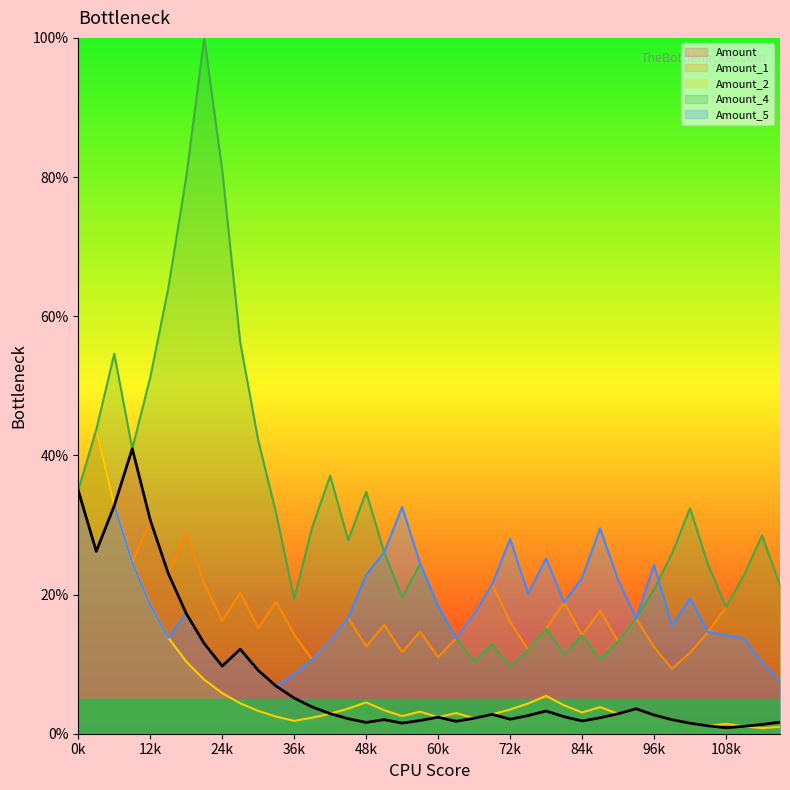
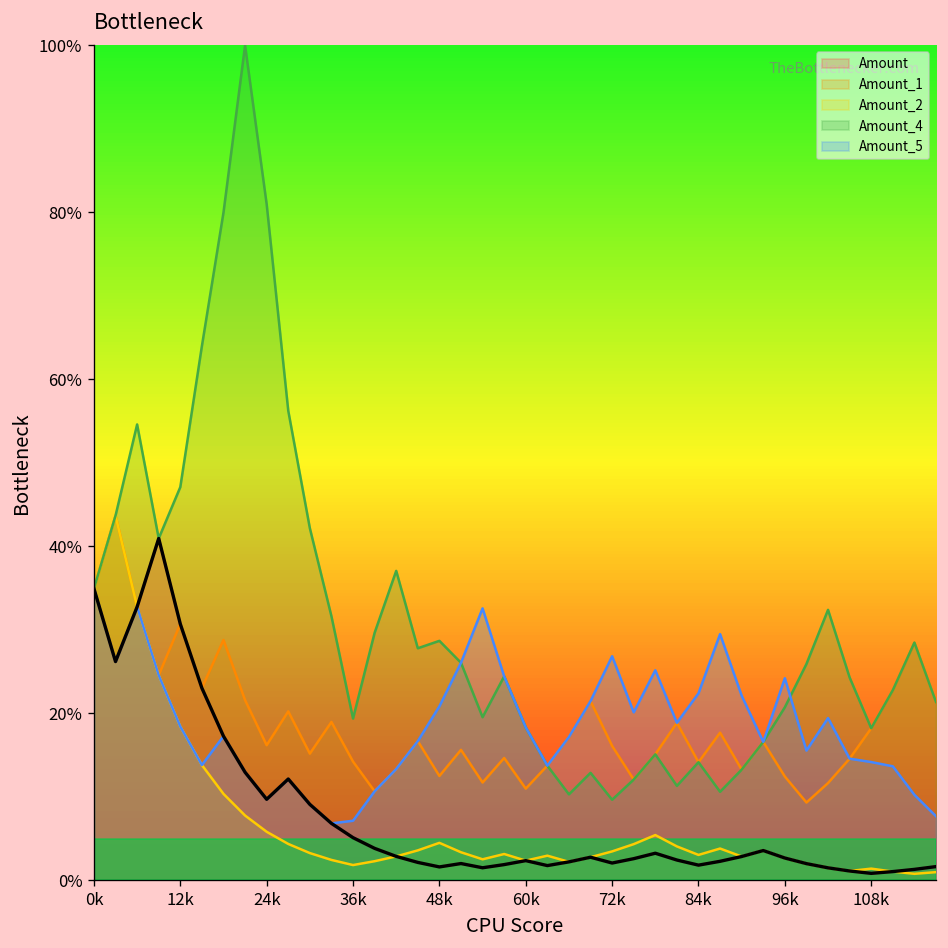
  {
    "Amount_4": {
-     "12k": "51%",
+     "12k": "47%",
      "24k": "81%",
      "36k": "19%",
-     "48k": "35%",
+     "48k": "29%",
      "72k": "10%",
      "96k": "21%"
    },
    "Amount_5": {
-     "36k": "9%",
-     "48k": "23%",
-     "72k": "28%",
+     "36k": "7%",
+     "48k": "21%",
+     "72k": "27%",
      "84k": "22%",
      "96k": "24%",
      "108k": "14%"
    }
  }
